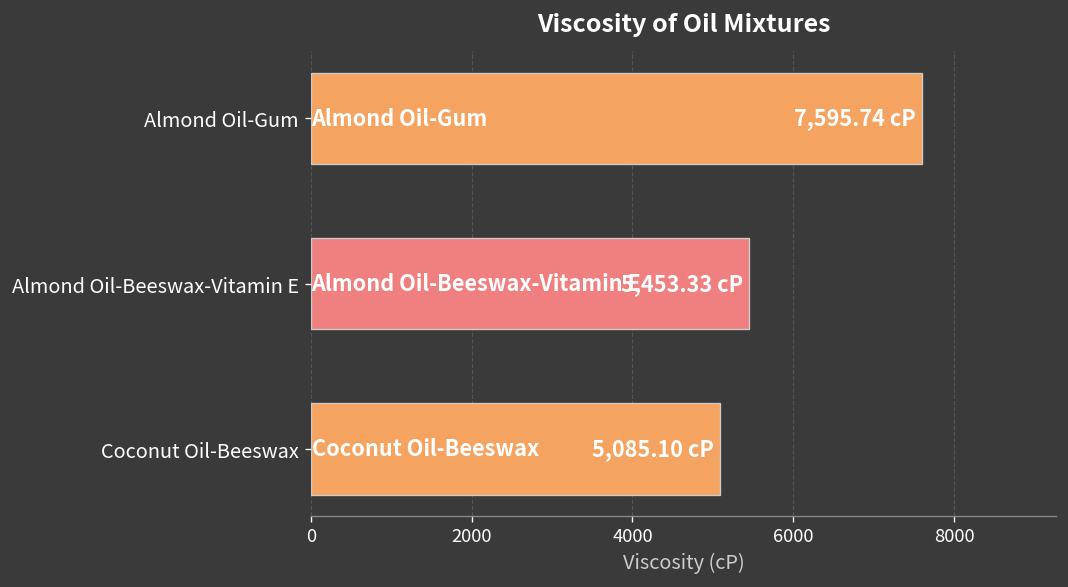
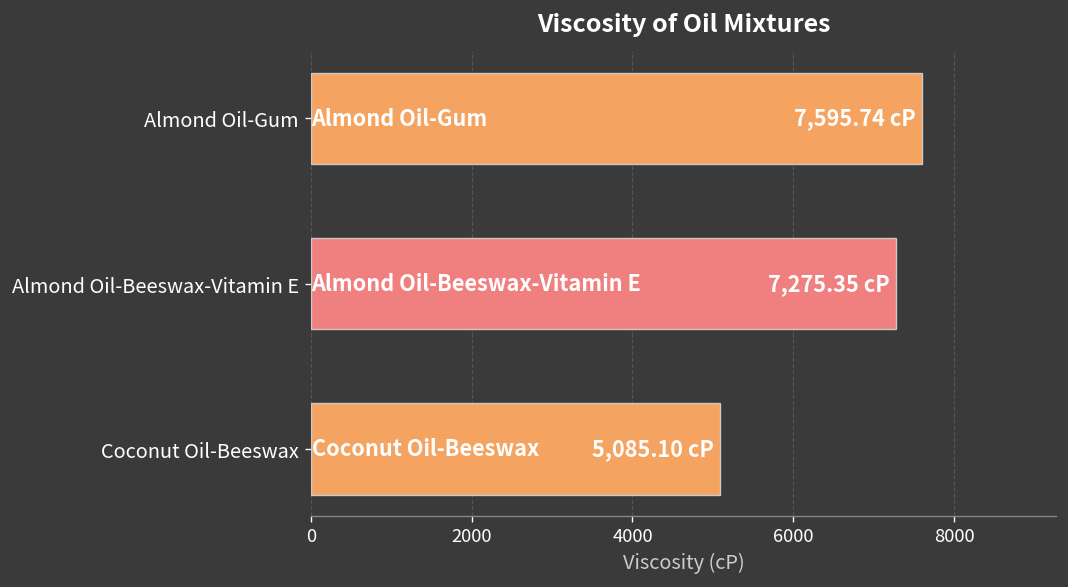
  {
    "Almond Oil-Gum": "7,595.74",
-   "Almond Oil-Beeswax-Vitamin E": "5,453.33",
+   "Almond Oil-Beeswax-Vitamin E": "7,275.35",
    "Coconut Oil-Beeswax": "5,085.10"
  }
